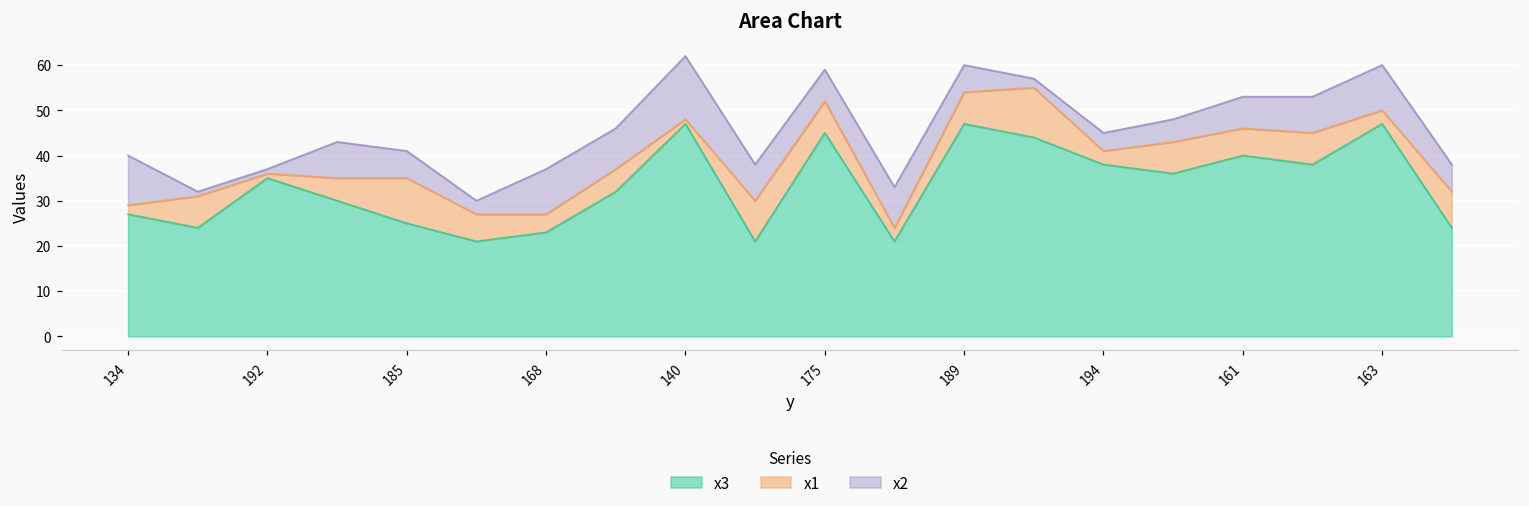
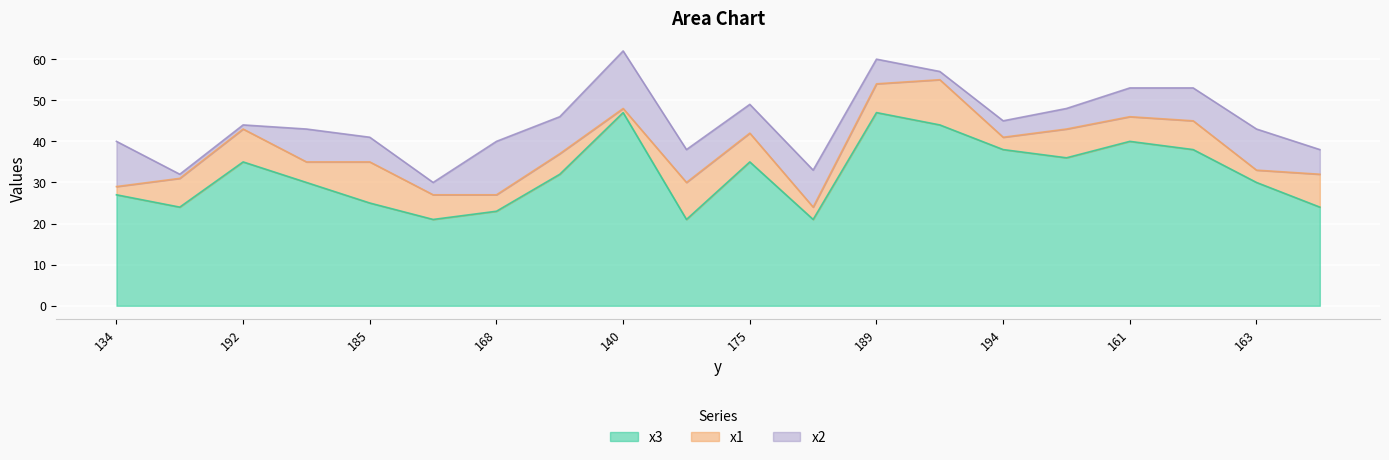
  {
    "x3": {
      "134": 27,
      "192": 35,
      "185": 25,
      "168": 23,
      "140": 47,
-     "175": 45,
+     "175": 35,
      "189": 47,
      "194": 38,
      "161": 40,
-     "163": 47
+     "163": 30
    },
    "x1": {
      "134": 2,
-     "192": 1,
+     "192": 8,
      "185": 10,
      "168": 4,
      "140": 1,
      "175": 7,
      "189": 7,
      "194": 3,
      "161": 6,
      "163": 3
    },
    "x2": {
      "134": 11,
      "192": 1,
      "185": 6,
-     "168": 10,
+     "168": 13,
      "140": 14,
      "175": 7,
      "189": 6,
      "194": 4,
      "161": 7,
      "163": 10
    }
  }
